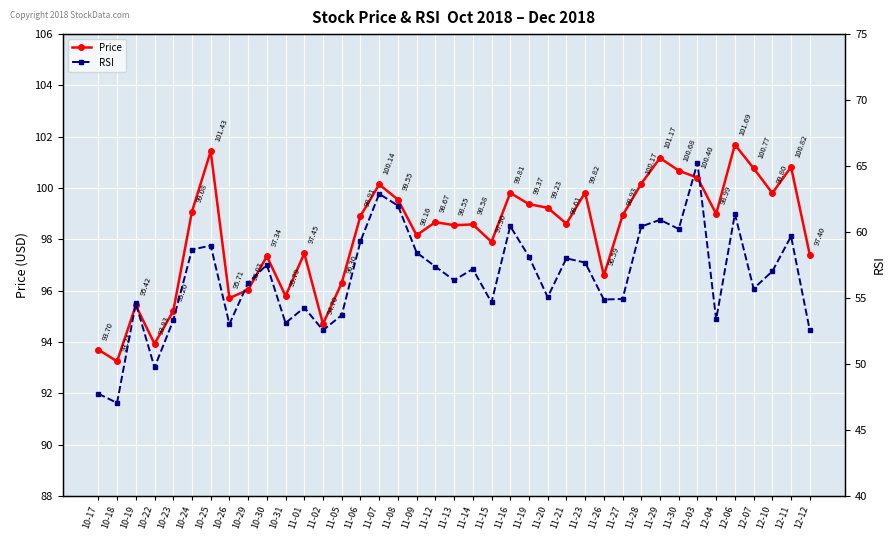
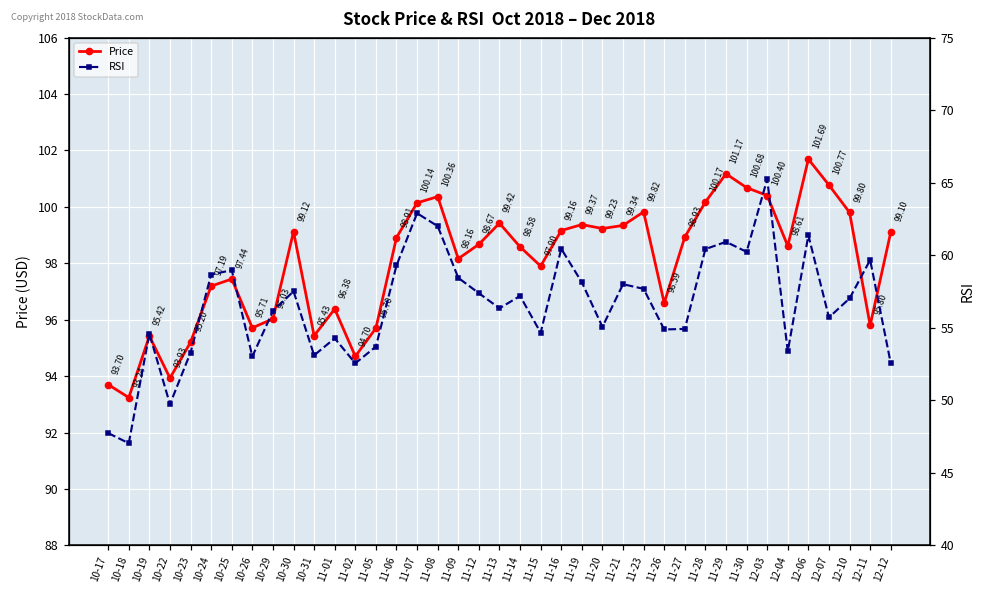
  {
    "Price": {
      "10-17": 93.70,
      "10-18": 93.24,
      "10-19": 95.42,
      "10-23": 95.20,
-     "10-24": 99.08,
-     "10-25": 101.43,
-     "10-30": 97.34,
-     "10-31": 95.79,
-     "11-01": 97.45,
-     "11-05": 96.30,
+     "10-24": 97.19,
+     "10-25": 97.44,
+     "10-30": 99.12,
+     "10-31": 95.43,
+     "11-01": 96.38,
+     "11-05": 95.70,
      "11-07": 100.14,
-     "11-08": 99.55,
-     "11-13": 98.55,
+     "11-08": 100.36,
+     "11-13": 99.42,
      "11-14": 98.58,
-     "11-16": 99.81,
+     "11-16": 99.16,
      "11-19": 99.37,
      "11-20": 99.23,
-     "11-21": 98.61,
+     "11-21": 99.34,
      "11-23": 99.82,
      "11-26": 96.59,
      "11-27": 98.93,
      "11-29": 101.17,
      "12-03": 100.40,
-     "12-04": 98.99,
+     "12-04": 98.61,
      "12-06": 101.69,
      "12-07": 100.77,
      "12-10": 99.80,
-     "12-11": 100.82,
-     "12-12": 97.40
+     "12-11": 95.80,
+     "12-12": 99.10
    }
  }
